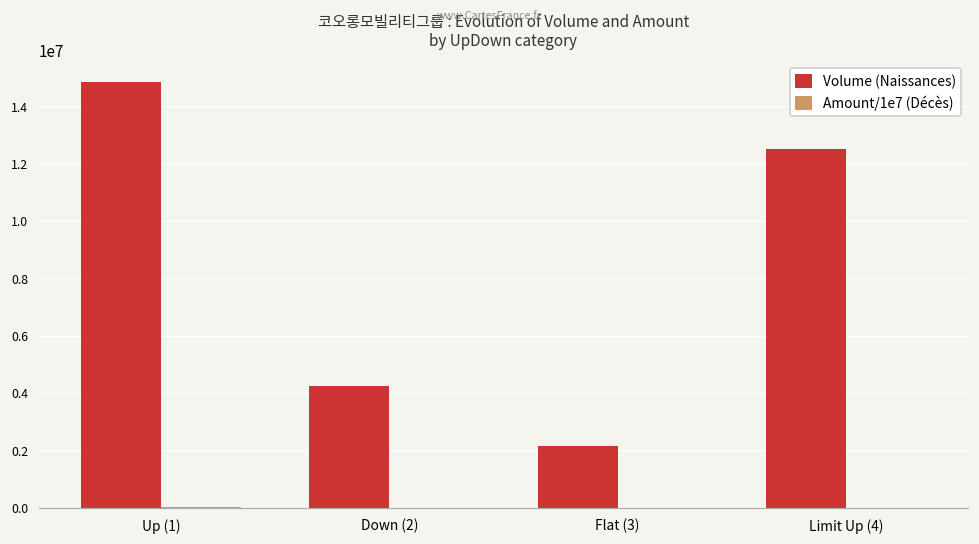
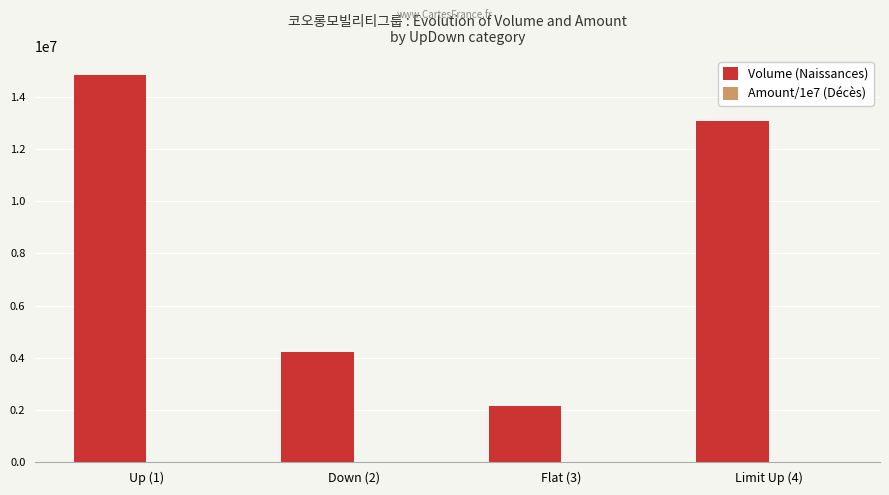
  {
    "Volume (Naissances)": {
      "Up (1)": 14800000,
      "Down (2)": 4200000,
      "Flat (3)": 2100000,
-     "Limit Up (4)": 12500000
+     "Limit Up (4)": 13100000
    }
  }
